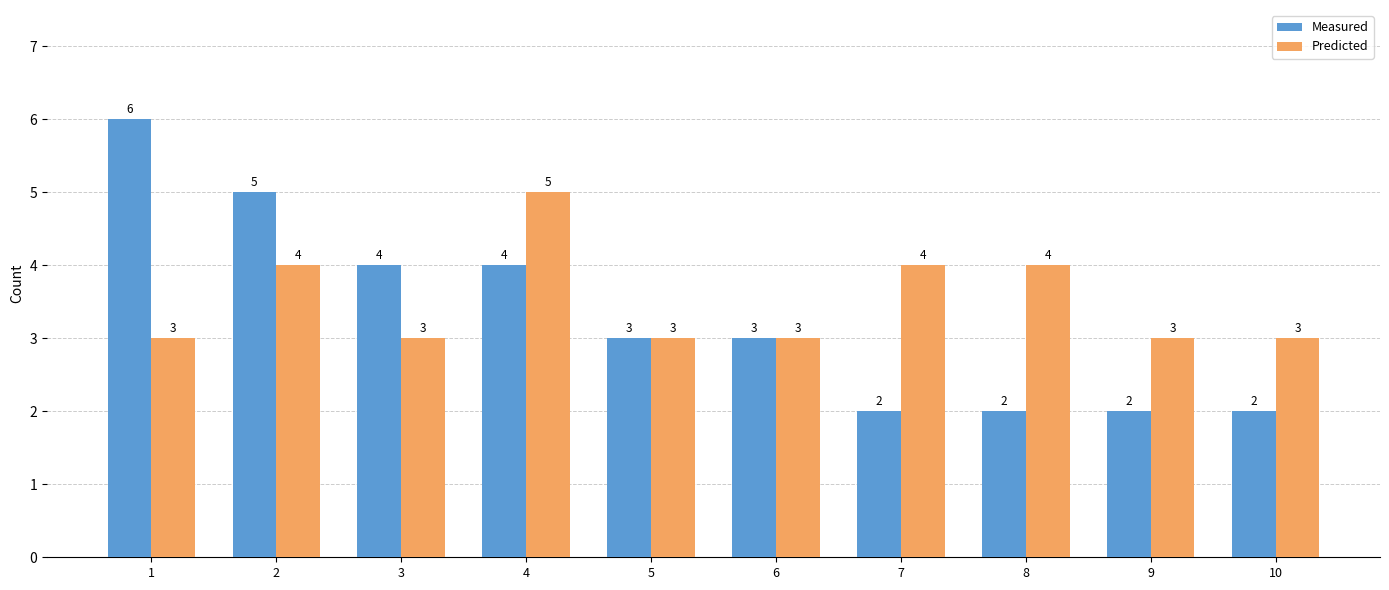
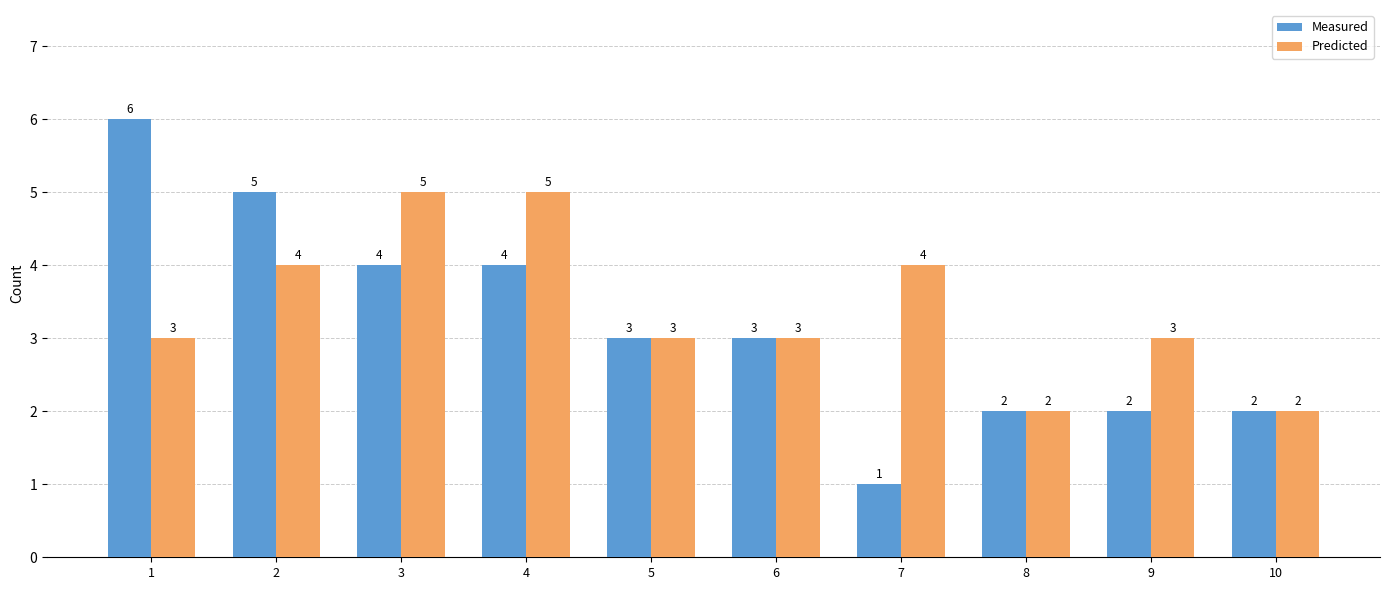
  {
    "Measured": {
      "1": 6,
      "2": 5,
      "3": 4,
      "4": 4,
      "5": 3,
      "6": 3,
-     "7": 2,
+     "7": 1,
      "8": 2,
      "9": 2,
      "10": 2
    },
    "Predicted": {
      "1": 3,
      "2": 4,
-     "3": 3,
+     "3": 5,
      "4": 5,
      "5": 3,
      "6": 3,
      "7": 4,
-     "8": 4,
+     "8": 2,
      "9": 3,
-     "10": 3
+     "10": 2
    }
  }
